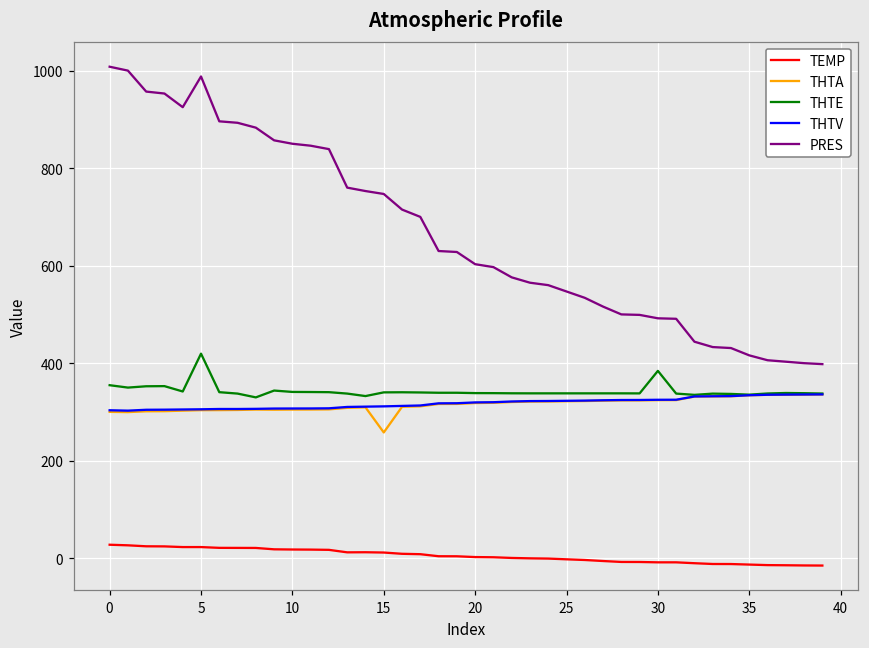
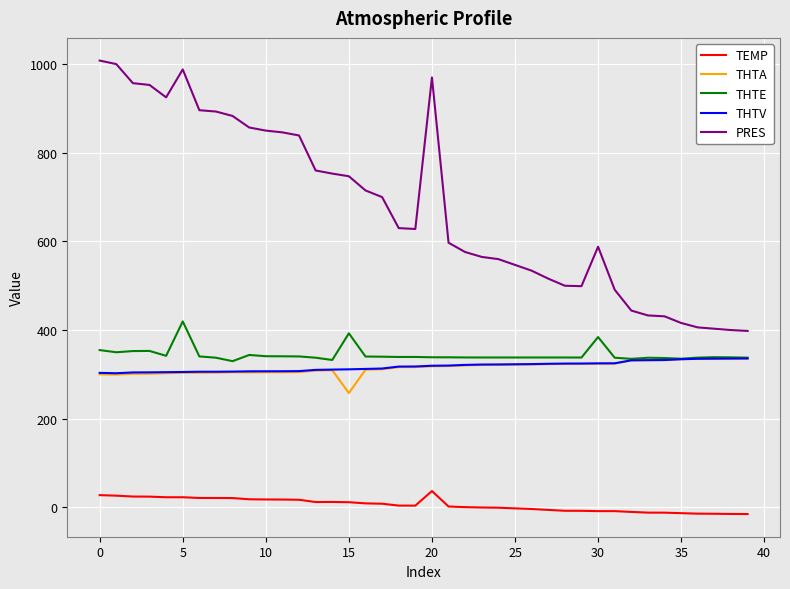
  {
    "TEMP": {
      "0": 30,
      "5": 20,
      "10": 20,
      "15": 10,
-     "20": 0,
+     "20": 40,
      "25": 0,
      "30": -10,
      "35": -10
    },
    "THTA": {
      "15": 260
    },
    "THTE": {
      "0": 350,
      "5": 420,
      "10": 340,
-     "15": 340,
+     "15": 390,
      "20": 340,
      "25": 340,
      "30": 380
    },
    "THTV": {
      "15": 310
    },
    "PRES": {
      "0": 1010,
      "5": 990,
      "10": 850,
      "15": 750,
-     "20": 600,
+     "20": 970,
      "25": 550,
-     "30": 490,
+     "30": 590,
      "35": 420
    }
  }
